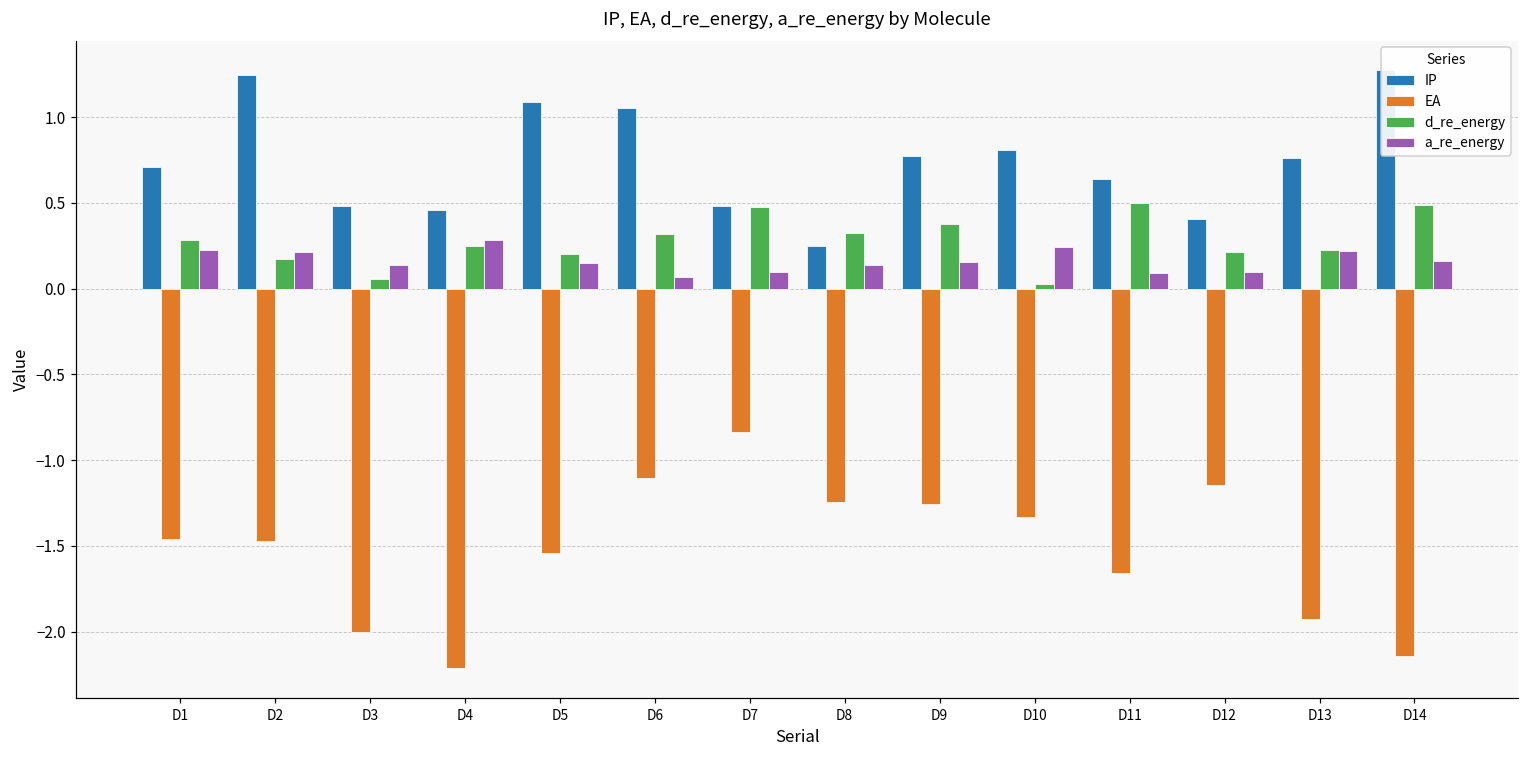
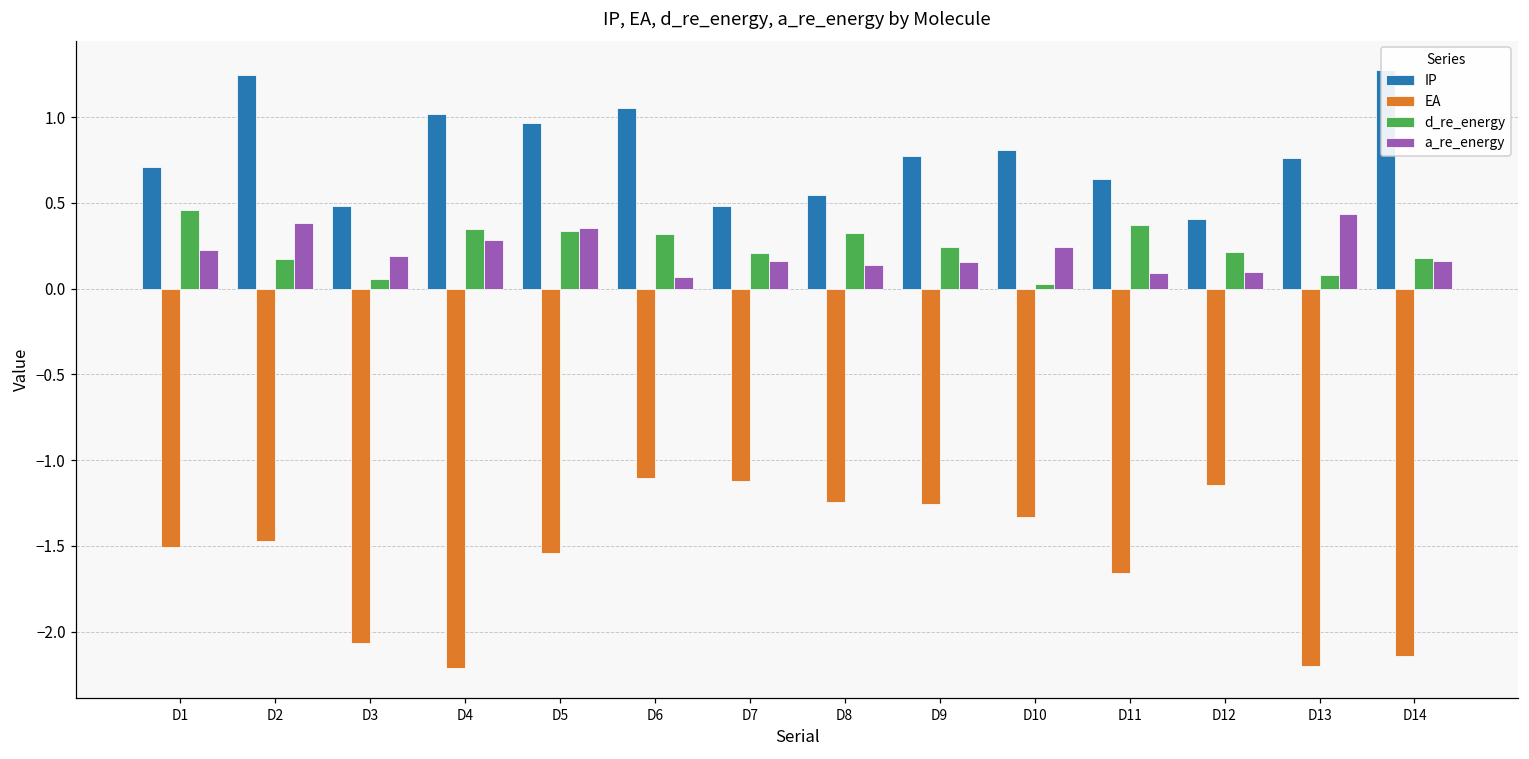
  {
    "IP": {
      "D1": 0.71,
      "D2": 1.25,
      "D3": 0.48,
-     "D4": 0.46,
-     "D5": 1.09,
+     "D4": 1.02,
+     "D5": 0.96,
      "D6": 1.06,
      "D7": 0.48,
-     "D8": 0.25,
+     "D8": 0.55,
      "D9": 0.78,
      "D10": 0.81,
      "D11": 0.64,
      "D12": 0.41,
      "D13": 0.76
    },
    "EA": {
-     "D1": -1.46,
+     "D1": -1.51,
      "D2": -1.47,
-     "D3": -2.00,
+     "D3": -2.07,
      "D4": -2.21,
      "D5": -1.54,
      "D6": -1.10,
-     "D7": -0.84,
+     "D7": -1.12,
      "D8": -1.24,
      "D9": -1.26,
      "D10": -1.33,
      "D11": -1.66,
      "D12": -1.15,
-     "D13": -1.93,
+     "D13": -2.20,
      "D14": -2.14
    },
    "d_re_energy": {
-     "D1": 0.29,
+     "D1": 0.46,
      "D2": 0.17,
      "D3": 0.06,
-     "D4": 0.25,
-     "D5": 0.20,
+     "D4": 0.35,
+     "D5": 0.33,
      "D6": 0.32,
-     "D7": 0.48,
+     "D7": 0.21,
      "D8": 0.32,
-     "D9": 0.38,
+     "D9": 0.24,
      "D10": 0.03,
-     "D11": 0.50,
+     "D11": 0.37,
      "D12": 0.22,
-     "D13": 0.22,
-     "D14": 0.49
+     "D13": 0.08,
+     "D14": 0.18
    },
    "a_re_energy": {
      "D1": 0.23,
-     "D2": 0.21,
-     "D3": 0.14,
+     "D2": 0.38,
+     "D3": 0.19,
      "D4": 0.28,
-     "D5": 0.15,
+     "D5": 0.35,
      "D6": 0.07,
-     "D7": 0.10,
+     "D7": 0.16,
      "D8": 0.14,
      "D9": 0.15,
      "D10": 0.24,
      "D11": 0.09,
      "D12": 0.10,
-     "D13": 0.22,
+     "D13": 0.44,
      "D14": 0.16
    }
  }
